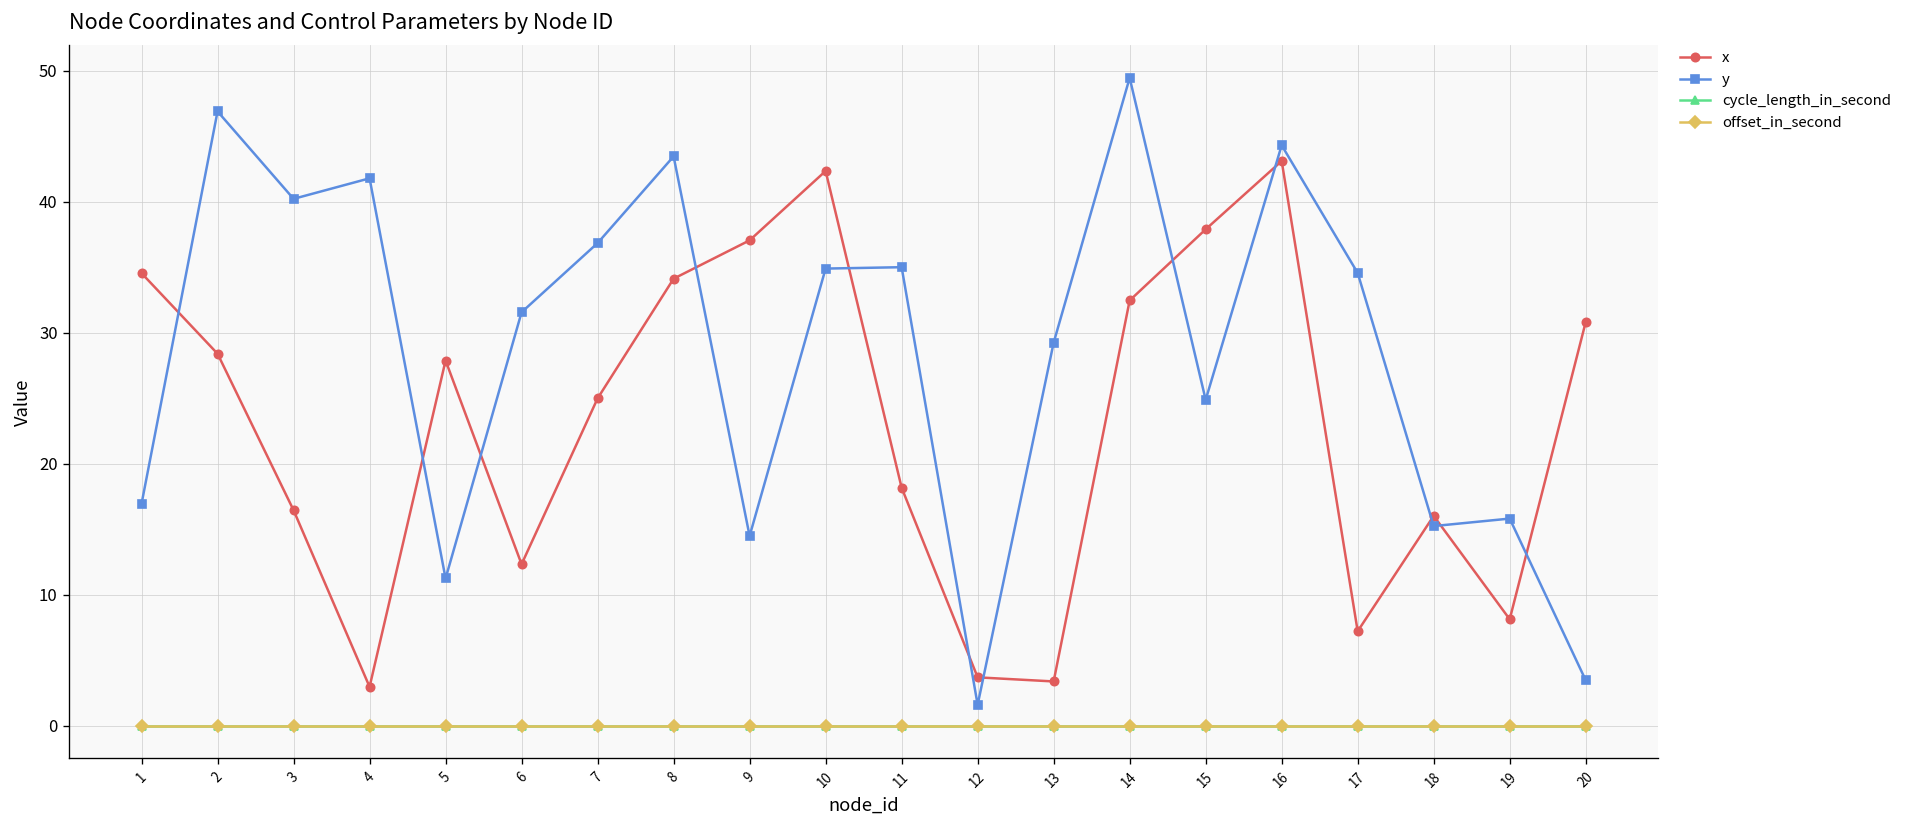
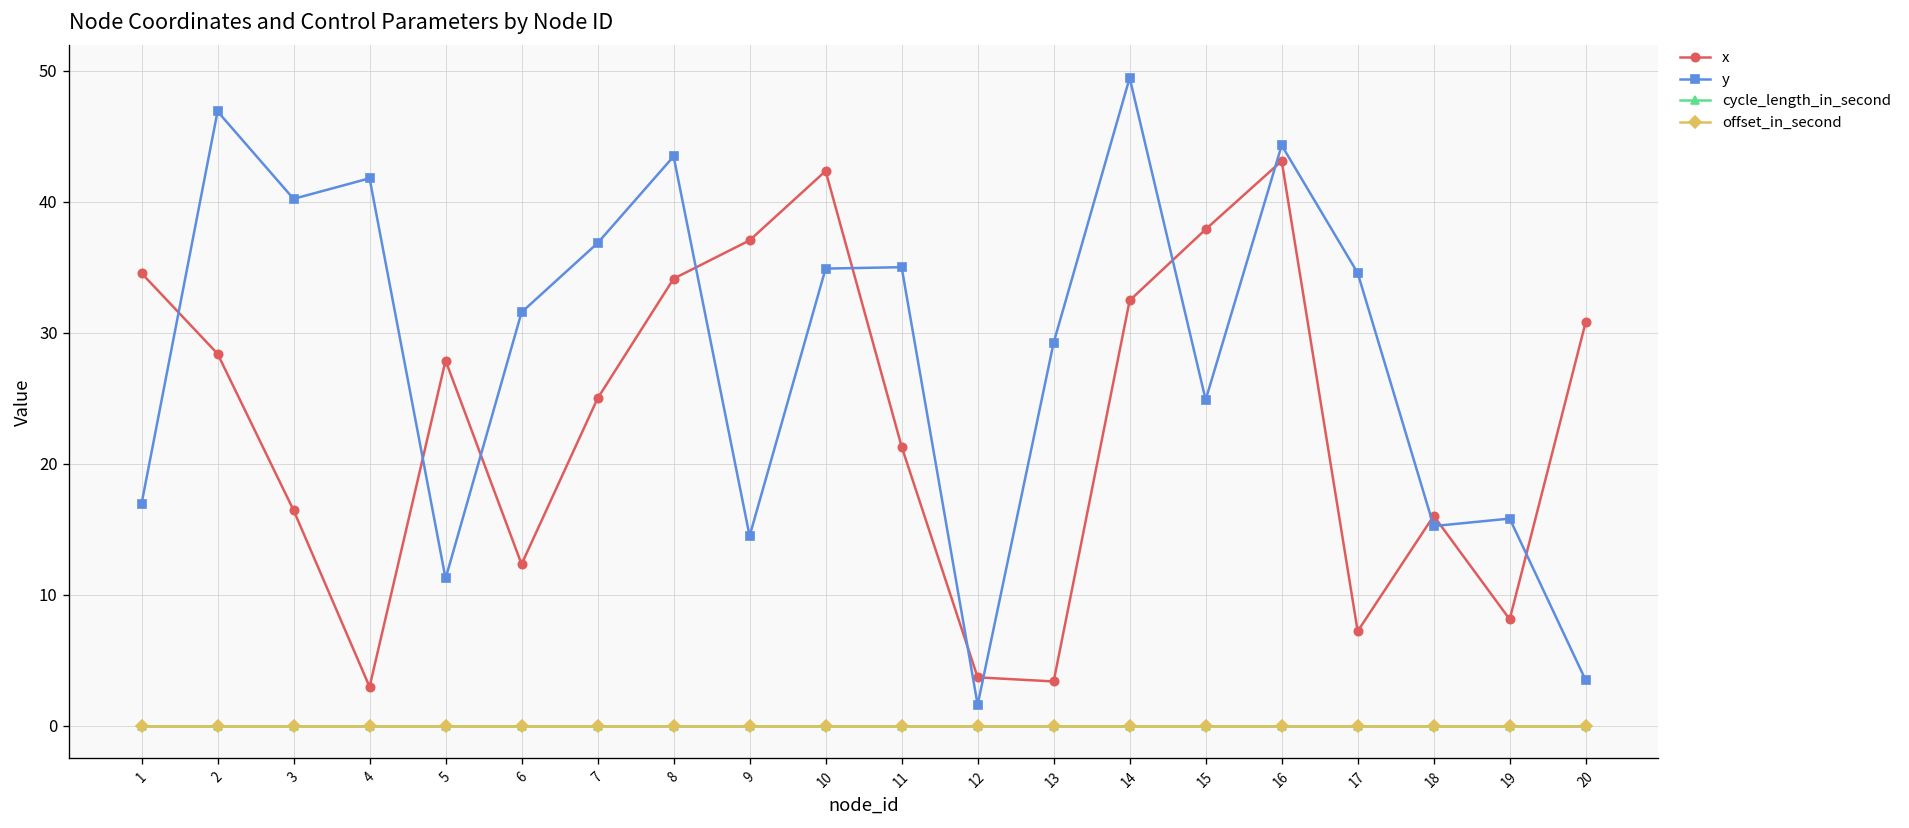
  {
    "x": {
      "1": 34.5,
      "2": 28.4,
      "3": 16.5,
      "4": 3.0,
      "5": 27.9,
      "6": 12.3,
      "7": 25.0,
      "8": 34.1,
      "9": 37.1,
      "10": 42.3,
-     "11": 18.2,
+     "11": 21.3,
      "12": 3.7,
      "13": 3.4,
      "14": 32.5,
      "15": 37.9,
      "16": 43.1,
      "17": 7.2,
      "18": 16.0,
      "19": 8.1,
      "20": 30.8
    },
    "y": {
      "1": 16.9,
      "2": 46.9,
      "3": 40.2,
      "4": 41.8,
      "5": 11.3,
      "6": 31.6,
      "7": 36.8,
      "8": 43.5,
      "9": 14.5,
      "10": 34.9,
      "11": 35.0,
      "12": 1.6,
      "13": 29.2,
      "14": 49.5,
      "15": 24.9,
      "16": 44.3,
      "17": 34.6,
      "18": 15.2,
      "19": 15.8,
      "20": 3.5
    },
    "offset_in_second": {
      "1": 0.0,
      "2": 0.0,
      "3": 0.0,
      "4": 0.0,
      "5": 0.0,
      "6": 0.0,
      "7": 0.0,
      "8": 0.0,
      "9": 0.0,
      "10": 0.0,
      "11": 0.0,
      "12": 0.0,
      "13": 0.0,
      "14": 0.0,
      "15": 0.0,
      "16": 0.0,
      "17": 0.0,
      "18": 0.0,
      "19": 0.0,
      "20": 0.0
    }
  }
